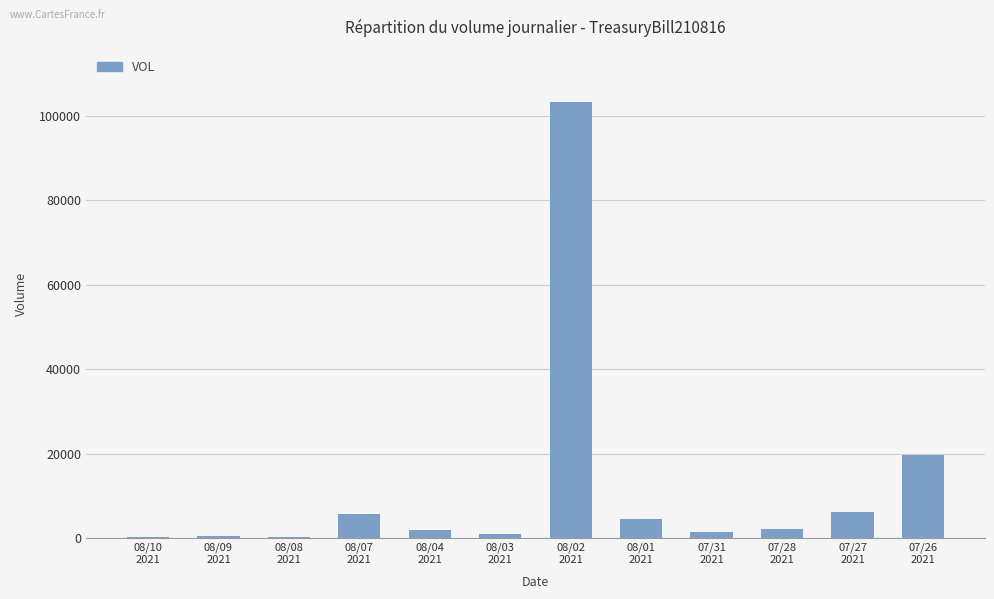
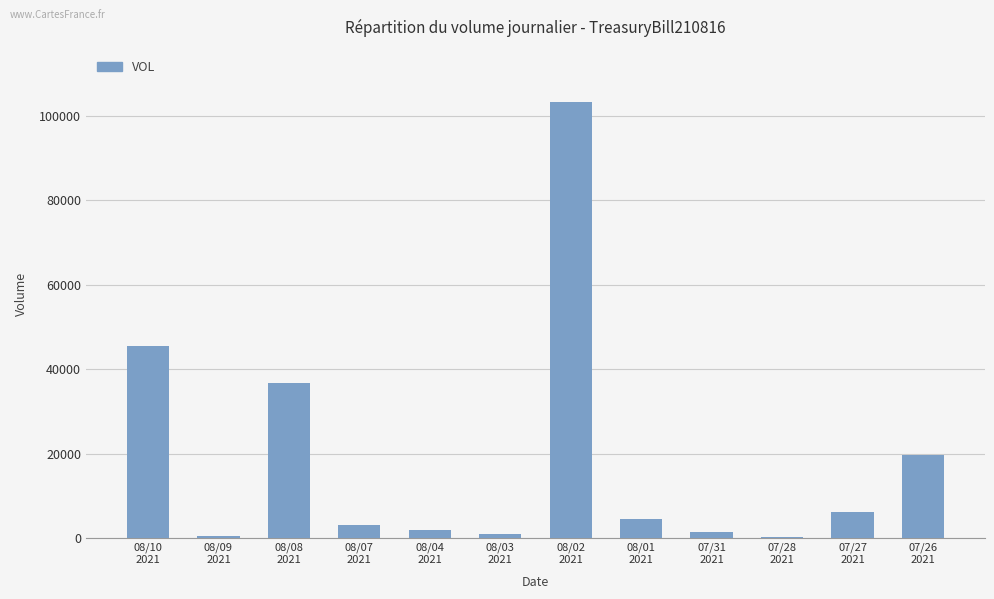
  {
-   "08/10 2021": 0,
-   "08/08 2021": 0,
-   "08/07 2021": 6000,
+   "08/10 2021": 46000,
+   "08/08 2021": 37000,
+   "08/07 2021": 3000,
    "08/04 2021": 2000,
    "08/03 2021": 1000,
    "08/02 2021": 103000,
    "08/01 2021": 4000,
    "07/31 2021": 1000,
-   "07/28 2021": 2000,
+   "07/28 2021": 0,
    "07/27 2021": 6000,
    "07/26 2021": 20000
  }
